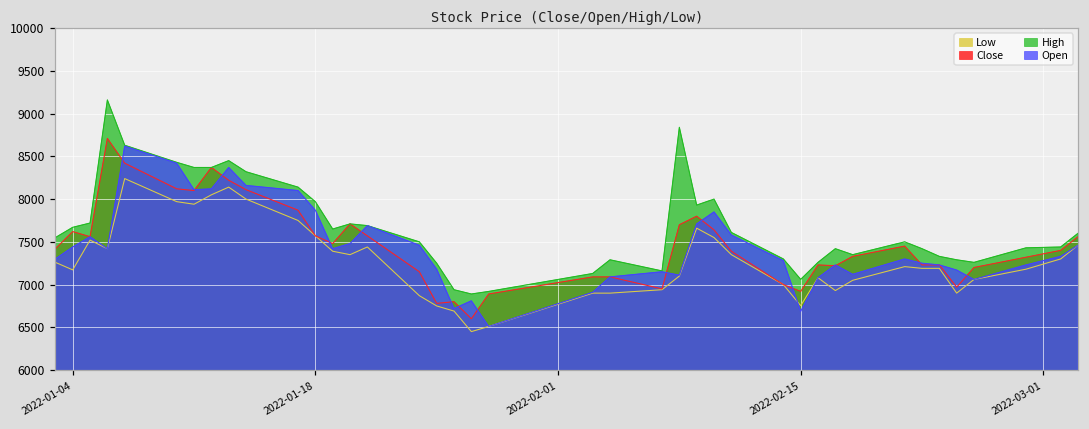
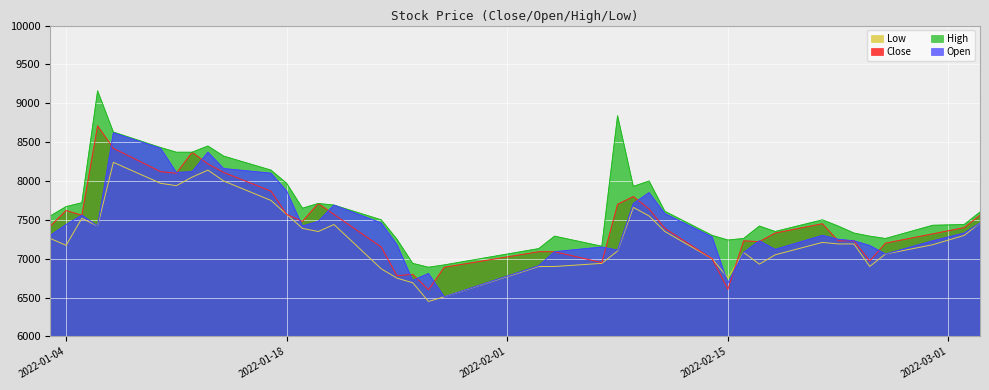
  {
    "Low": {
      "2022-01-04": 7200,
      "2022-02-15": 6800
    },
    "Close": {
      "2022-01-04": 7600,
-     "2022-02-15": 6900
+     "2022-02-15": 6600
    },
    "High": {
      "2022-01-04": 7700,
      "2022-01-18": 8000,
-     "2022-02-15": 7100
+     "2022-02-15": 7200
    },
    "Open": {
      "2022-01-04": 7400,
      "2022-01-18": 7900,
      "2022-02-15": 6700
    }
  }
